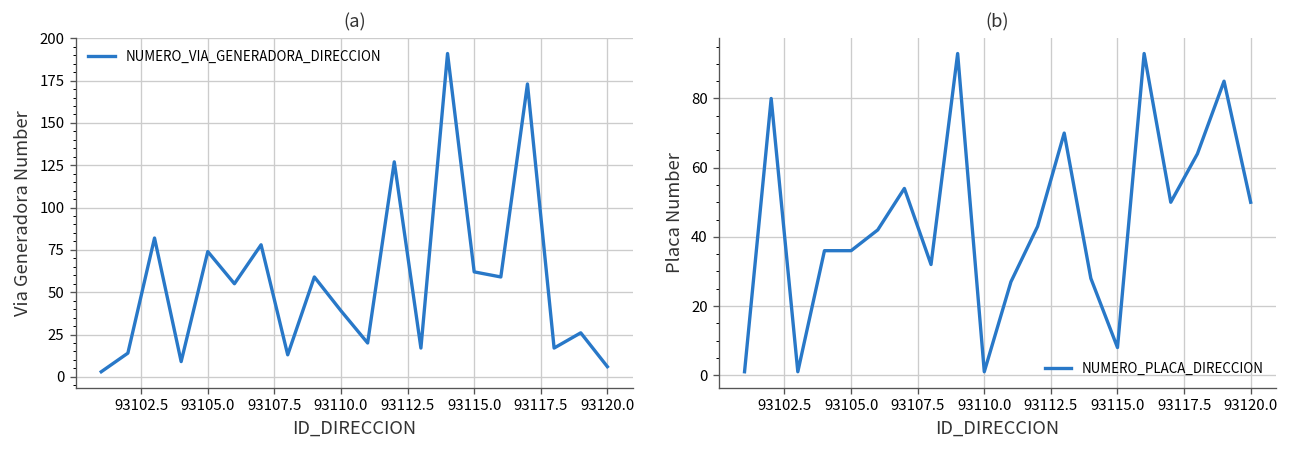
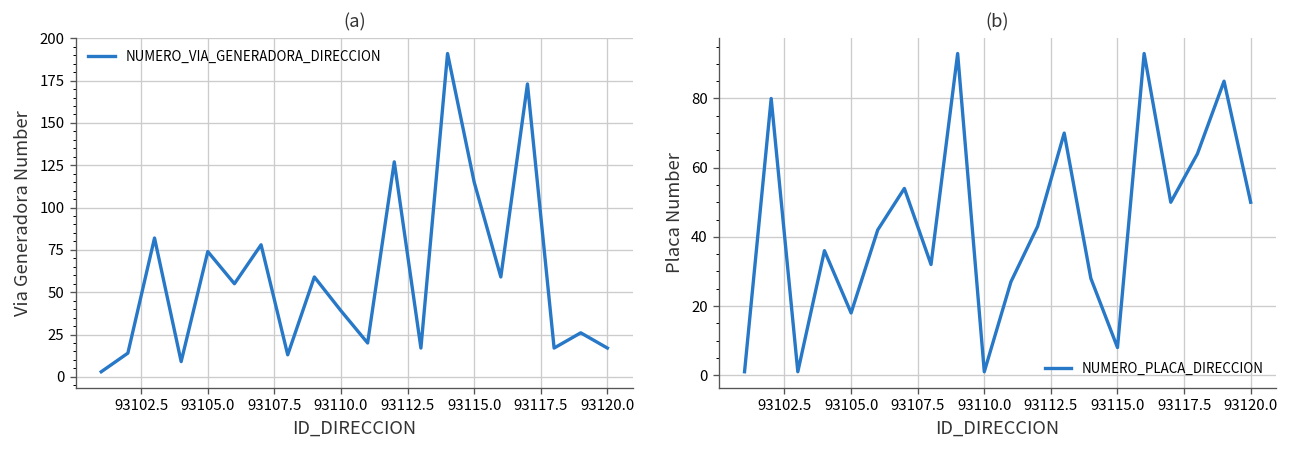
  {
    "(a)": {
      "93105.0": 74,
      "93110.0": 39,
-     "93115.0": 62,
-     "93120.0": 6
+     "93115.0": 115,
+     "93120.0": 17
    },
    "(b)": {
-     "93105.0": 36,
+     "93105.0": 18,
      "93110.0": 1,
      "93115.0": 8,
      "93120.0": 50
    }
  }
